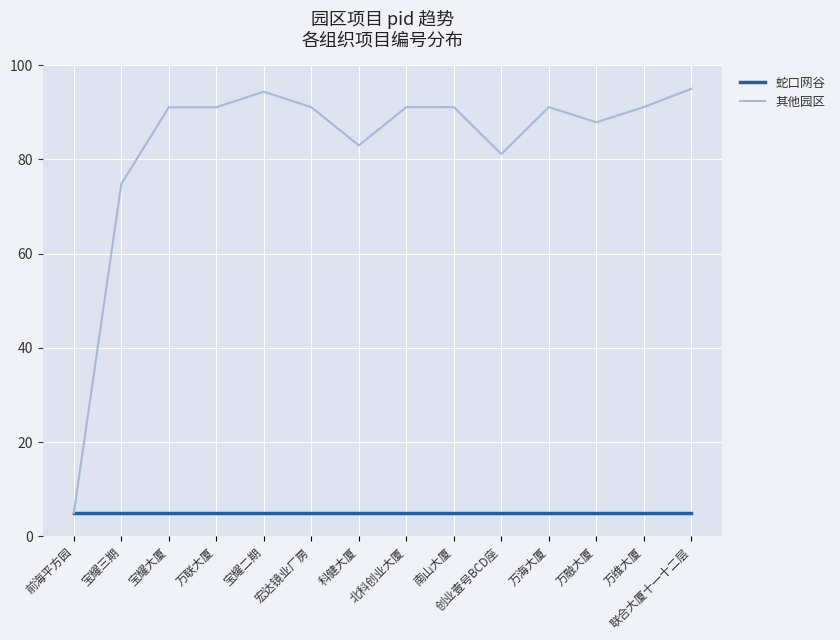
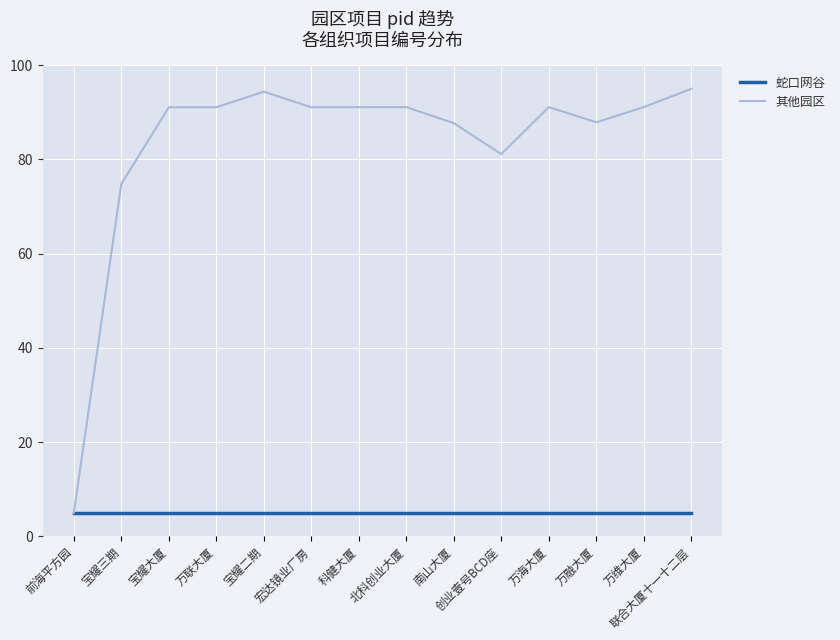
  {
    "蛇口网谷": {
      "宝耀三期": 5,
      "宝耀大厦": 5,
      "万联大厦": 5,
      "宝耀二期": 5,
      "宏达镜业厂房": 5,
      "科健大厦": 5,
      "北科创业大厦": 5,
      "南山大厦": 5,
      "创业壹号BCD座": 5,
      "万海大厦": 5,
      "万融大厦": 5,
      "万维大厦": 5,
      "联合大厦十一十二层": 5
    },
    "其他园区": {
      "宝耀三期": 75,
      "宝耀大厦": 91,
      "万联大厦": 91,
      "宝耀二期": 94,
      "宏达镜业厂房": 91,
-     "科健大厦": 83,
+     "科健大厦": 91,
      "北科创业大厦": 91,
-     "南山大厦": 91,
+     "南山大厦": 88,
      "创业壹号BCD座": 81,
      "万海大厦": 91,
      "万融大厦": 88,
      "万维大厦": 91,
      "联合大厦十一十二层": 95
    }
  }
